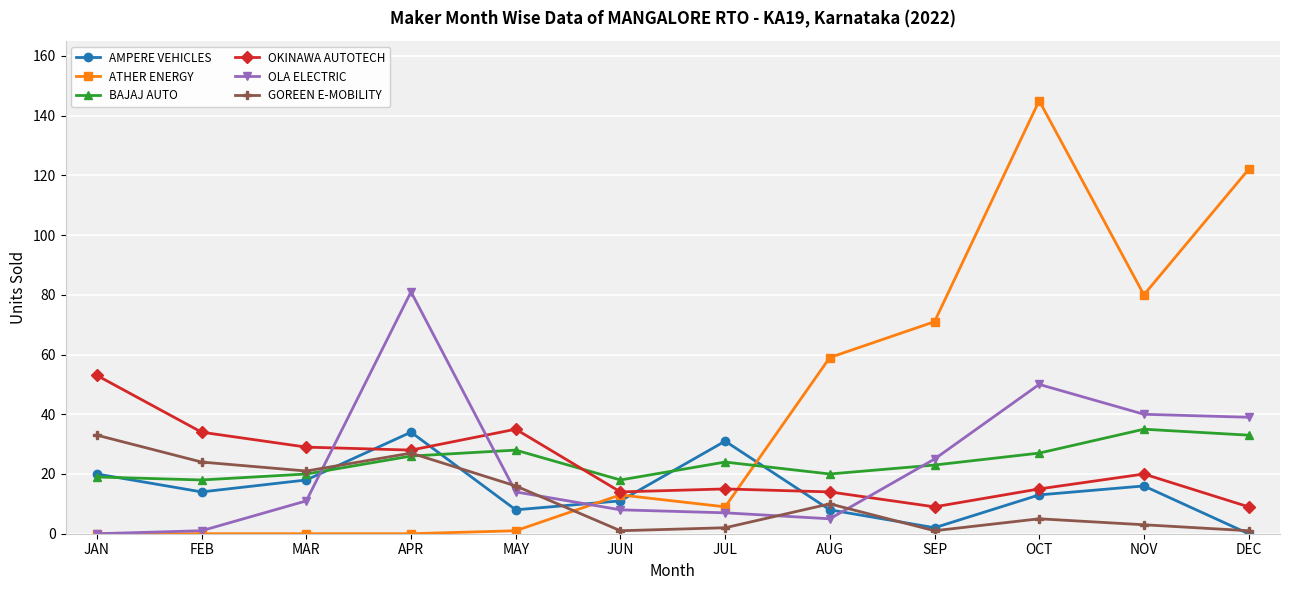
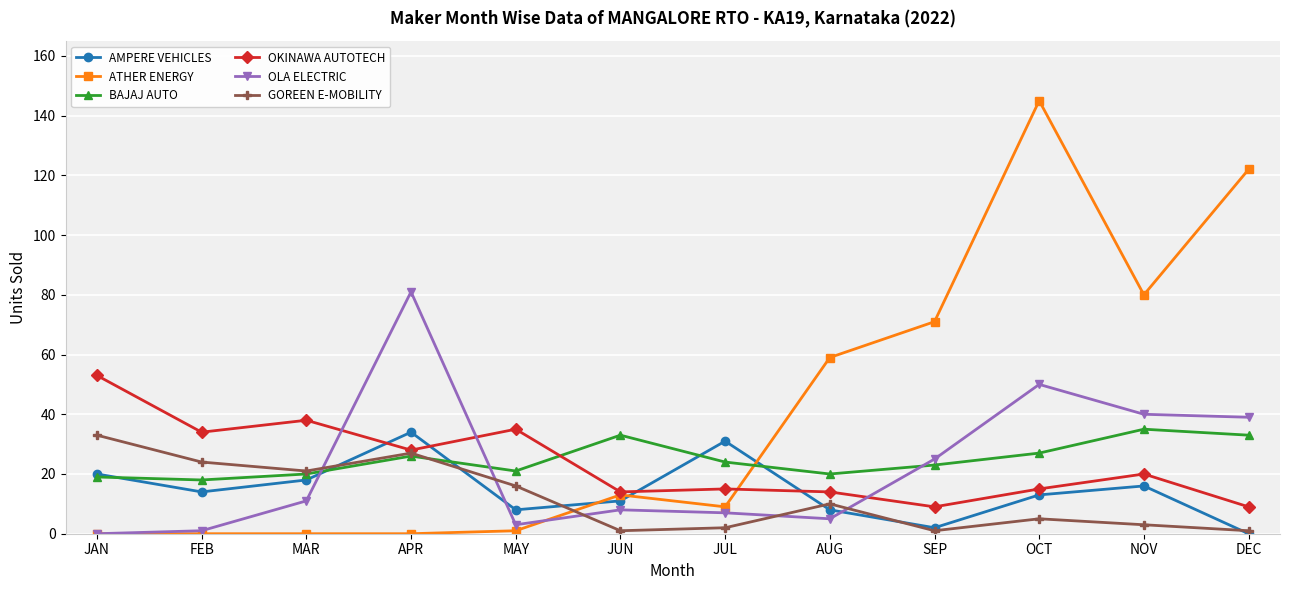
  {
    "AMPERE VEHICLES": {
      "JAN": 20,
      "FEB": 14,
      "MAR": 18,
      "APR": 34,
      "MAY": 8,
      "JUN": 11,
      "JUL": 31,
      "AUG": 8,
      "SEP": 2,
      "OCT": 13,
      "NOV": 16,
      "DEC": 0
    },
    "ATHER ENERGY": {
      "FEB": 0,
      "MAR": 0,
      "APR": 0,
      "MAY": 1,
      "JUN": 13,
      "JUL": 9,
      "AUG": 59,
      "SEP": 71,
      "OCT": 145,
      "NOV": 80,
      "DEC": 122
    },
    "BAJAJ AUTO": {
      "JAN": 19,
      "FEB": 18,
      "MAR": 20,
      "APR": 26,
-     "MAY": 28,
-     "JUN": 18,
+     "MAY": 21,
+     "JUN": 33,
      "JUL": 24,
      "AUG": 20,
      "SEP": 23,
      "OCT": 27,
      "NOV": 35,
      "DEC": 33
    },
    "OKINAWA AUTOTECH": {
      "JAN": 53,
      "FEB": 34,
-     "MAR": 29,
+     "MAR": 38,
      "APR": 28,
      "MAY": 35,
      "JUN": 14,
      "JUL": 15,
      "AUG": 14,
      "SEP": 9,
      "OCT": 15,
      "NOV": 20,
      "DEC": 9
    },
    "OLA ELECTRIC": {
      "FEB": 1,
      "MAR": 11,
      "APR": 81,
-     "MAY": 14,
+     "MAY": 3,
      "JUN": 8,
      "JUL": 7,
      "AUG": 5,
      "SEP": 25,
      "OCT": 50,
      "NOV": 40,
      "DEC": 39
    },
    "GOREEN E-MOBILITY": {
      "JAN": 33,
      "FEB": 24,
      "MAR": 21,
      "APR": 27,
      "MAY": 16,
      "JUN": 1,
      "JUL": 2,
      "AUG": 10,
      "SEP": 1,
      "OCT": 5,
      "NOV": 3,
      "DEC": 1
    }
  }
